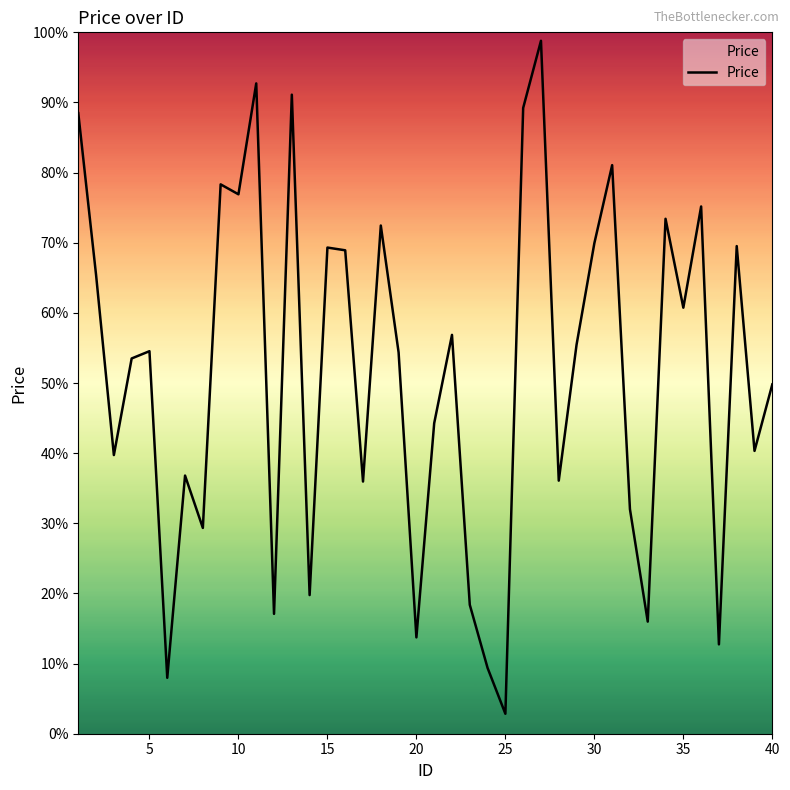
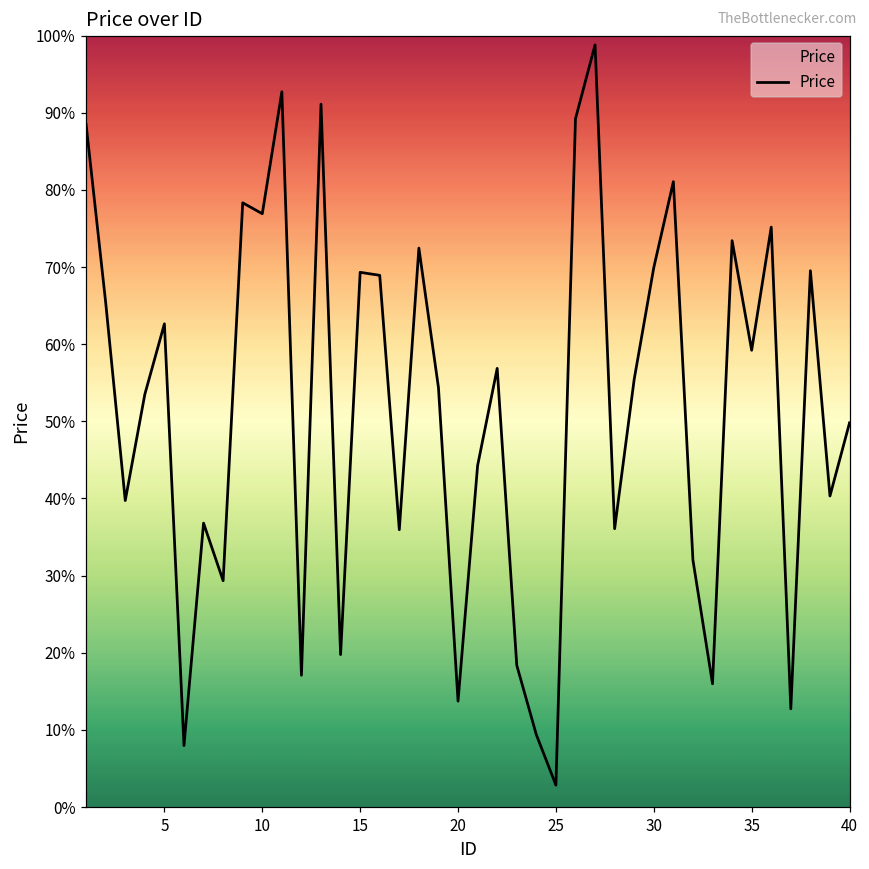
  {
-   "5": "55%",
+   "5": "63%",
    "10": "77%",
    "15": "69%",
    "20": "14%",
    "25": "3%",
    "30": "70%",
-   "35": "61%",
+   "35": "59%",
    "40": "50%"
  }
